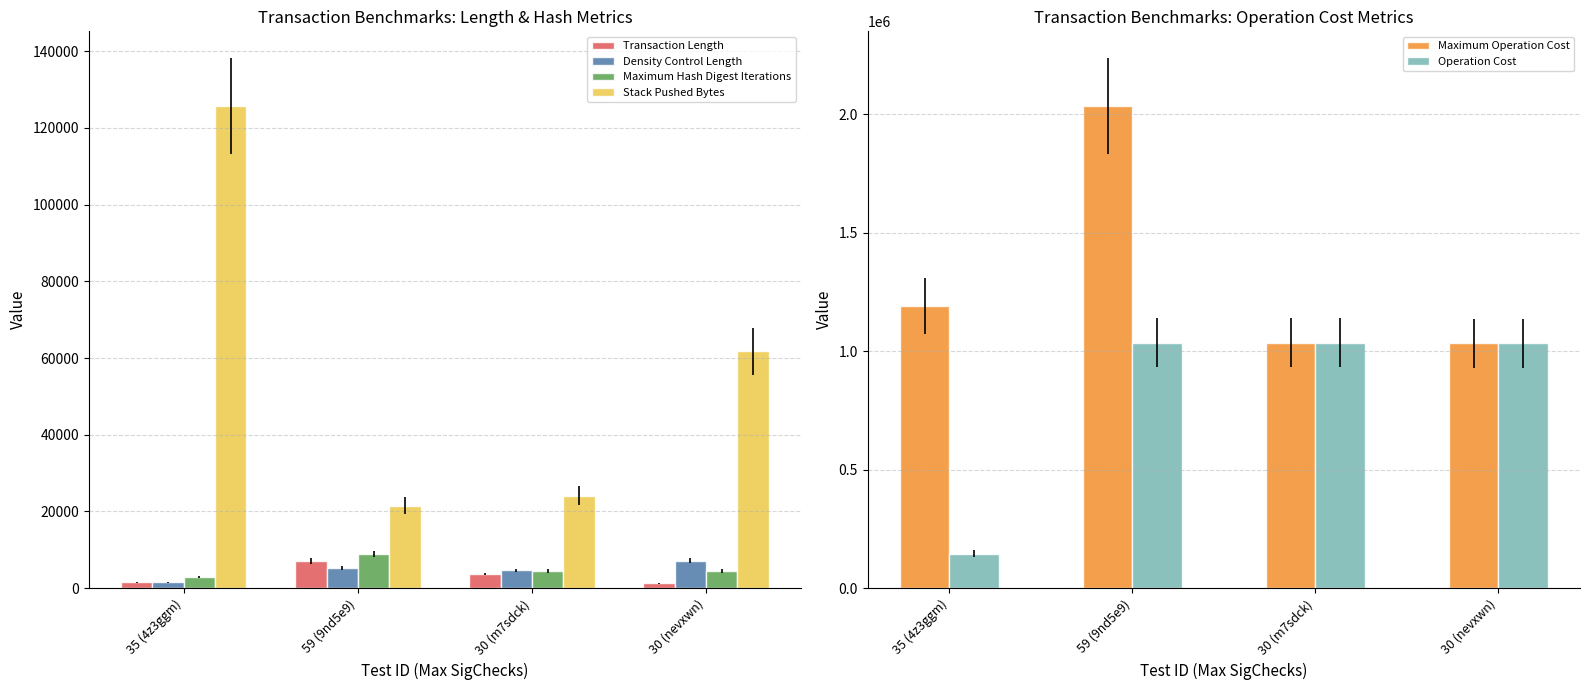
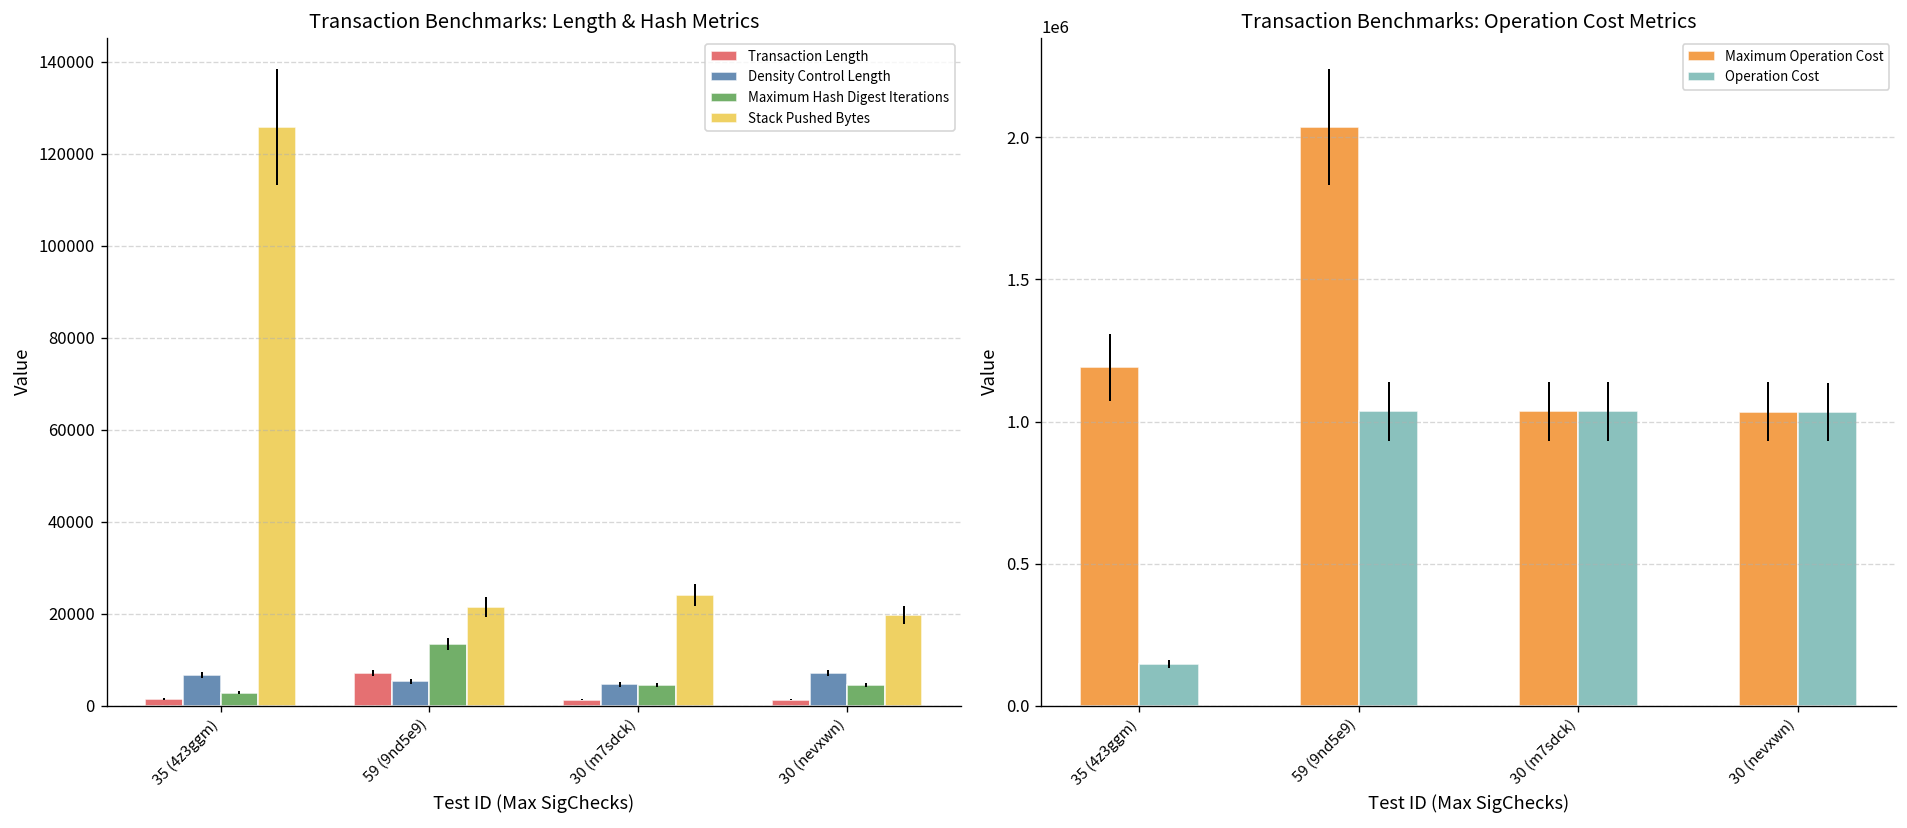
  {
    "Transaction Benchmarks: Length & Hash Metrics": {
      "Transaction Length": {
        "35 (4z3ggm)": 2000,
        "59 (9nd5e9)": 7000,
-       "30 (m7sdck)": 4000,
+       "30 (m7sdck)": 1000,
        "30 (nevxwn)": 1000
      },
      "Density Control Length": {
-       "35 (4z3ggm)": 1000,
+       "35 (4z3ggm)": 7000,
        "59 (9nd5e9)": 5000,
        "30 (m7sdck)": 5000,
        "30 (nevxwn)": 7000
      },
      "Maximum Hash Digest Iterations": {
        "35 (4z3ggm)": 3000,
-       "59 (9nd5e9)": 9000,
+       "59 (9nd5e9)": 13000,
        "30 (m7sdck)": 5000,
        "30 (nevxwn)": 5000
      },
      "Stack Pushed Bytes": {
        "35 (4z3ggm)": 126000,
        "59 (9nd5e9)": 22000,
        "30 (m7sdck)": 24000,
-       "30 (nevxwn)": 62000
+       "30 (nevxwn)": 20000
      }
    },
    "Transaction Benchmarks: Operation Cost Metrics": {
      "Maximum Operation Cost": {
        "35 (4z3ggm)": 1190000,
        "59 (9nd5e9)": 2040000,
        "30 (m7sdck)": 1040000,
        "30 (nevxwn)": 1030000
      },
      "Operation Cost": {
        "35 (4z3ggm)": 150000,
        "59 (9nd5e9)": 1040000,
        "30 (m7sdck)": 1040000,
        "30 (nevxwn)": 1030000
      }
    }
  }
